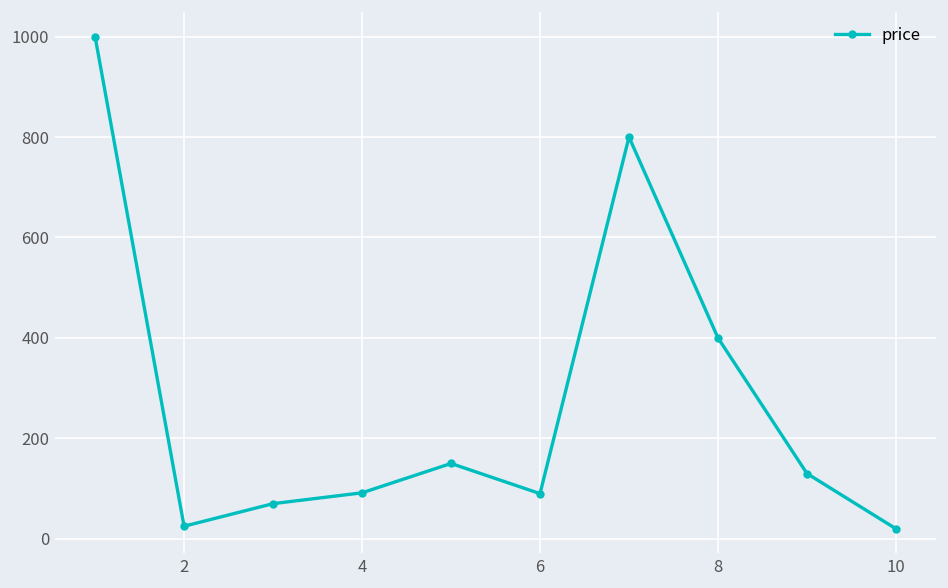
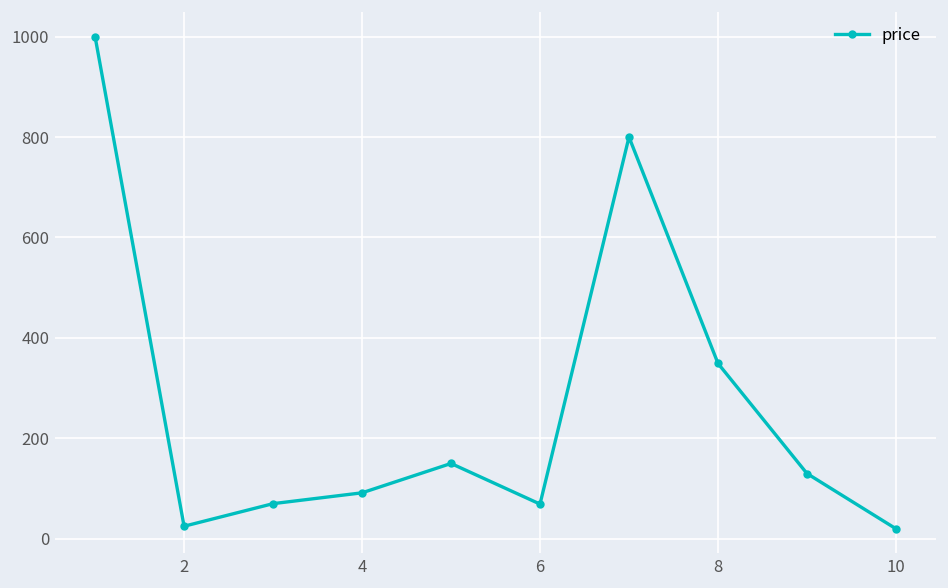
  {
    "2": 20,
    "4": 90,
-   "6": 90,
-   "8": 400,
+   "6": 70,
+   "8": 350,
    "10": 20
  }
